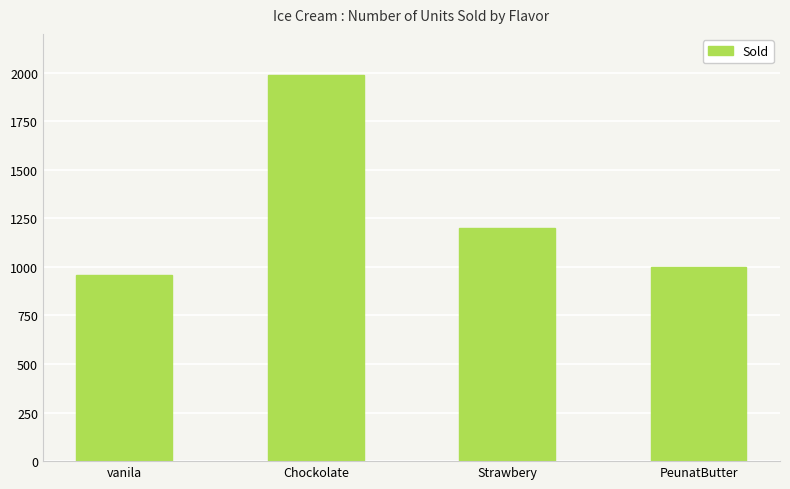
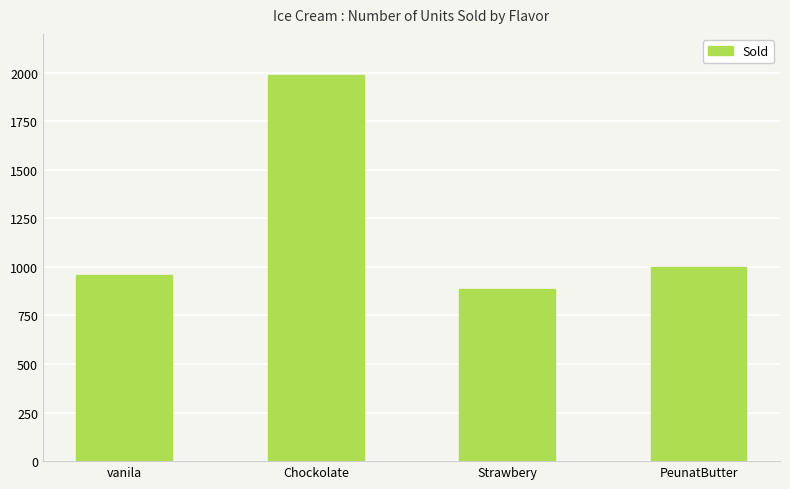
  {
    "vanila": 960,
    "Chockolate": 1990,
-   "Strawbery": 1200,
+   "Strawbery": 890,
    "PeunatButter": 1000
  }
